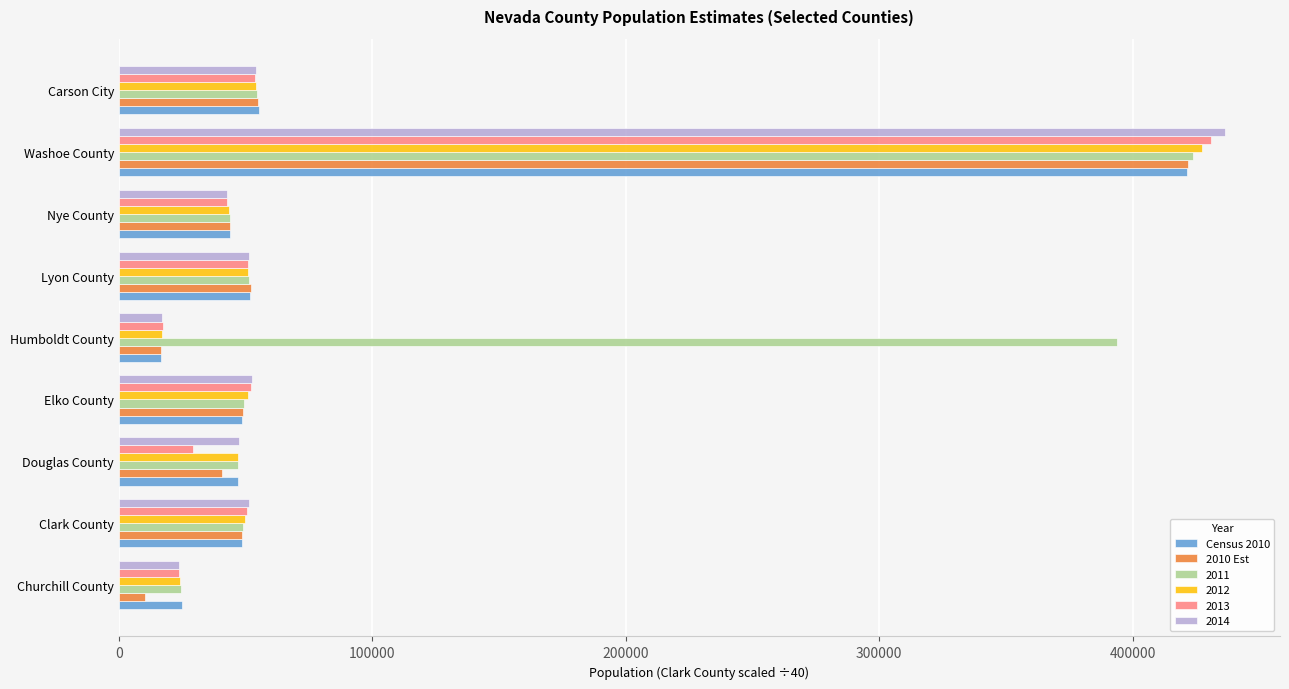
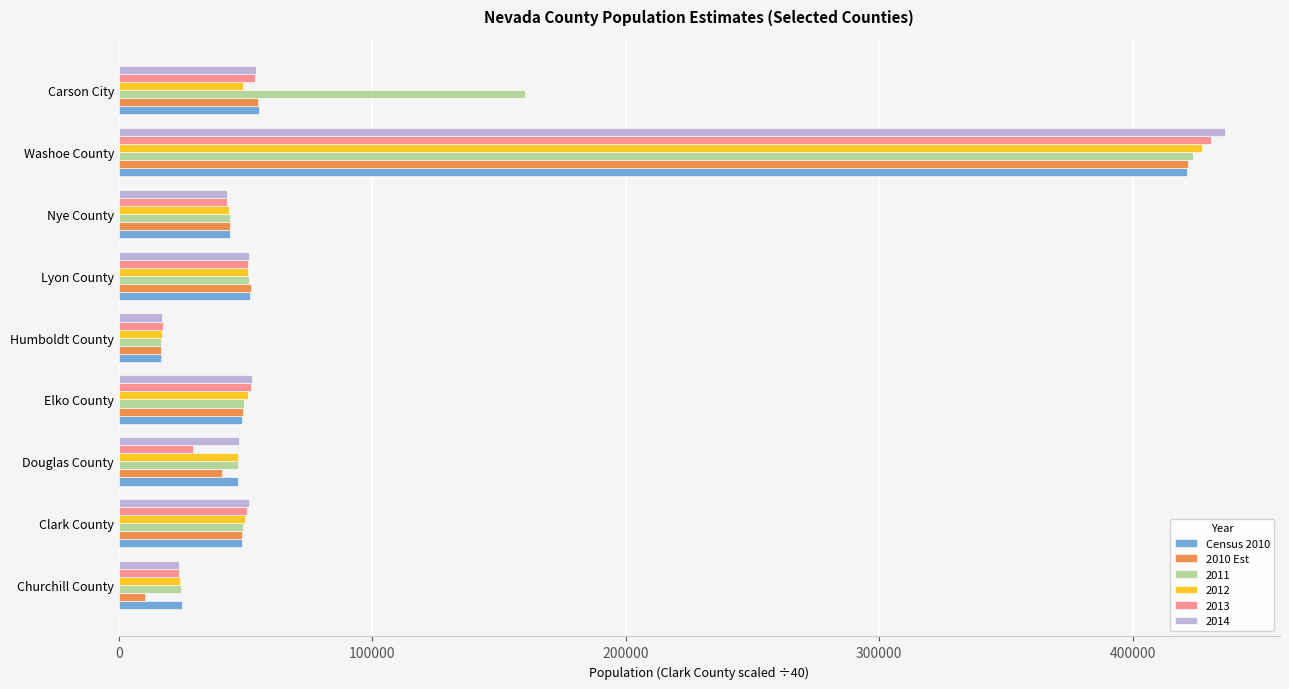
  {
    "Census 2010": {
      "Carson City": 55000,
      "Washoe County": 421000,
      "Nye County": 44000,
      "Lyon County": 52000,
      "Humboldt County": 17000,
      "Elko County": 49000,
      "Douglas County": 47000,
      "Clark County": 49000,
      "Churchill County": 25000
    },
    "2010 Est": {
      "Carson City": 55000,
      "Washoe County": 422000,
      "Nye County": 44000,
      "Lyon County": 52000,
      "Humboldt County": 17000,
      "Elko County": 49000,
      "Douglas County": 41000,
      "Clark County": 49000,
      "Churchill County": 10000
    },
    "2011": {
-     "Carson City": 55000,
+     "Carson City": 160000,
      "Washoe County": 424000,
      "Nye County": 44000,
      "Lyon County": 51000,
-     "Humboldt County": 394000,
+     "Humboldt County": 17000,
      "Elko County": 49000,
      "Douglas County": 47000,
      "Clark County": 49000,
      "Churchill County": 25000
    },
    "2012": {
-     "Carson City": 54000,
+     "Carson City": 49000,
      "Washoe County": 427000,
      "Nye County": 44000,
      "Lyon County": 51000,
      "Humboldt County": 17000,
      "Elko County": 51000,
      "Douglas County": 47000,
      "Clark County": 50000,
      "Churchill County": 24000
    },
    "2013": {
      "Carson City": 54000,
      "Washoe County": 431000,
      "Nye County": 43000,
      "Lyon County": 51000,
      "Humboldt County": 17000,
      "Elko County": 52000,
      "Douglas County": 29000,
      "Clark County": 50000,
      "Churchill County": 24000
    },
    "2014": {
      "Carson City": 54000,
      "Washoe County": 436000,
      "Nye County": 43000,
      "Lyon County": 51000,
      "Humboldt County": 17000,
      "Elko County": 53000,
      "Douglas County": 47000,
      "Clark County": 51000,
      "Churchill County": 24000
    }
  }
